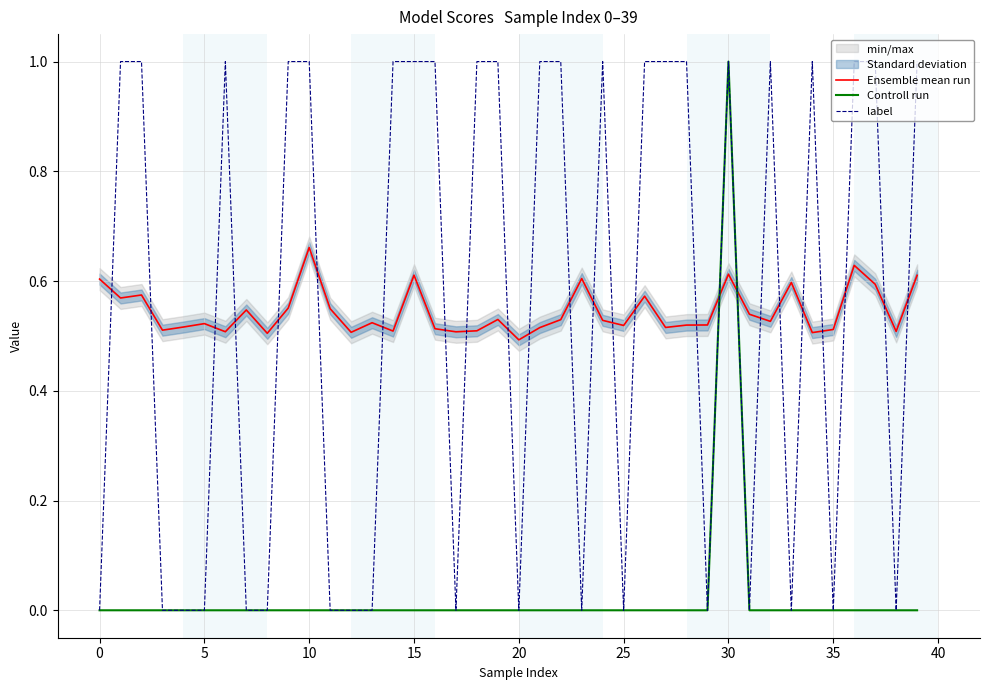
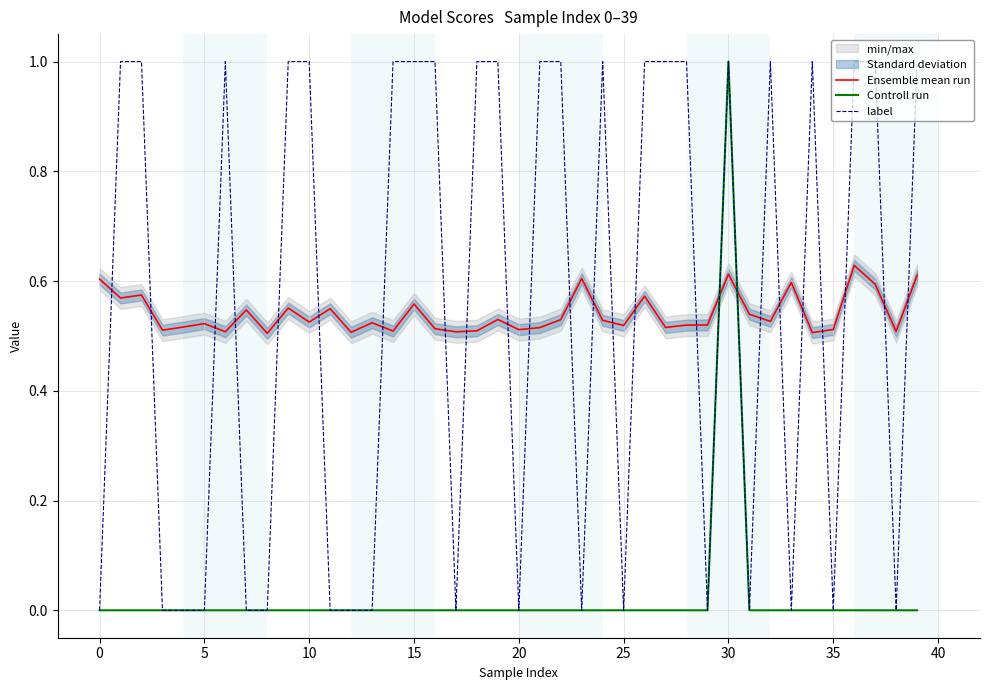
  {
    "Ensemble mean run": {
      "0": 0.60,
      "5": 0.52,
-     "10": 0.66,
-     "15": 0.61,
-     "20": 0.49,
+     "10": 0.53,
+     "15": 0.56,
+     "20": 0.51,
      "25": 0.52,
      "30": 0.61,
      "35": 0.51
    },
    "Controll run": {
      "10": 0.00,
      "15": 0.00
    },
    "label": {
      "10": 1.00,
      "15": 1.00
    }
  }
